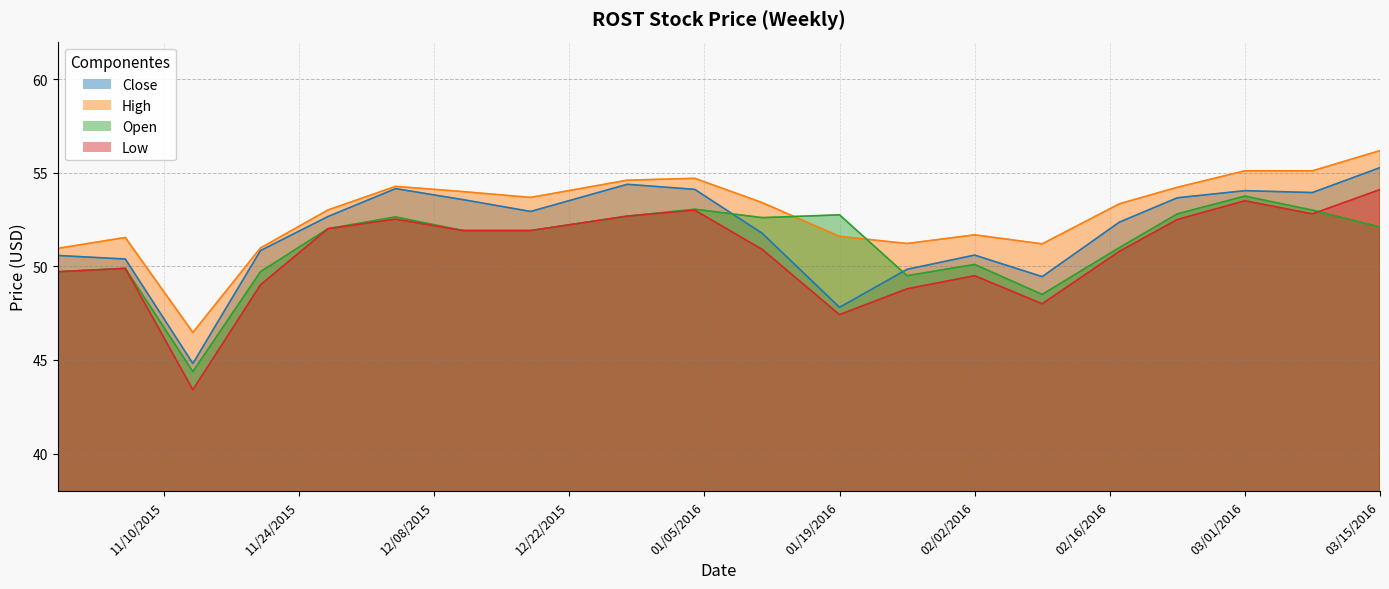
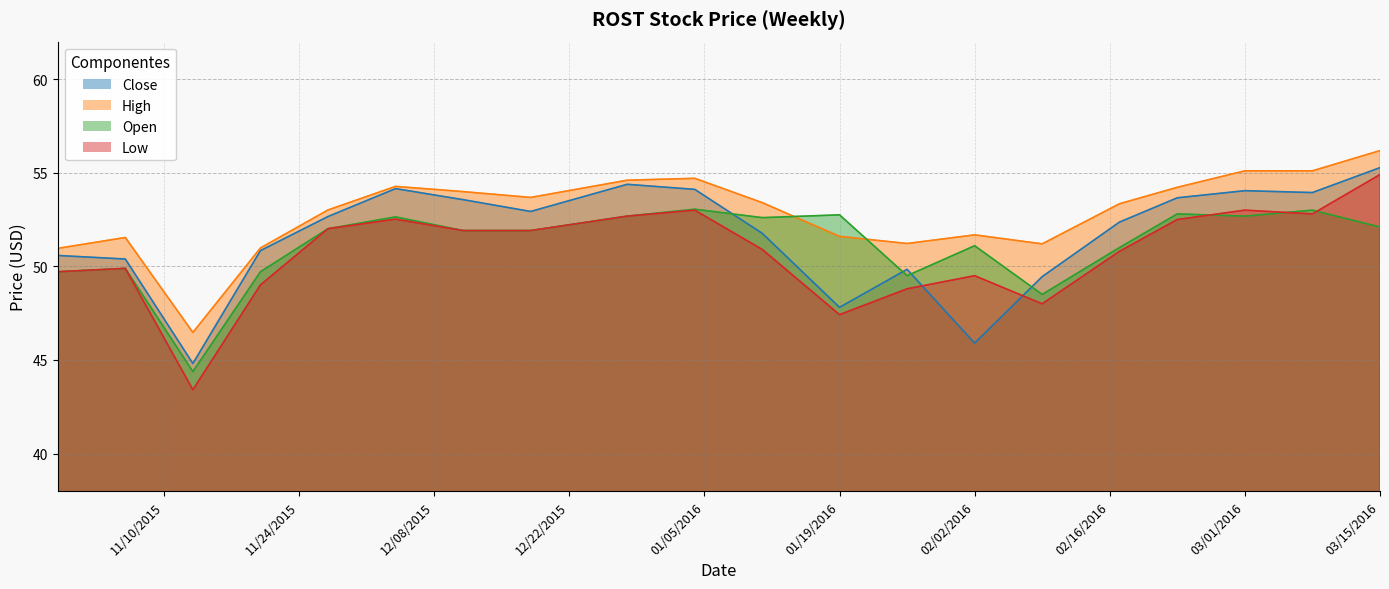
  {
    "Close": {
      "01/19/2016": 47.8,
-     "02/02/2016": 50.6,
+     "02/02/2016": 45.9,
      "03/01/2016": 54.0,
      "03/15/2016": 55.3
    },
    "High": {
      "01/19/2016": 51.6,
      "02/02/2016": 51.7,
      "03/01/2016": 55.1,
      "03/15/2016": 56.2
    },
    "Open": {
      "01/19/2016": 52.8,
-     "02/02/2016": 50.1,
-     "03/01/2016": 53.8,
+     "02/02/2016": 51.1,
+     "03/01/2016": 52.7,
      "03/15/2016": 52.1
    },
    "Low": {
      "01/19/2016": 47.4,
      "02/02/2016": 49.5,
-     "03/01/2016": 53.5,
-     "03/15/2016": 54.1
+     "03/01/2016": 53.0,
+     "03/15/2016": 54.9
    }
  }
